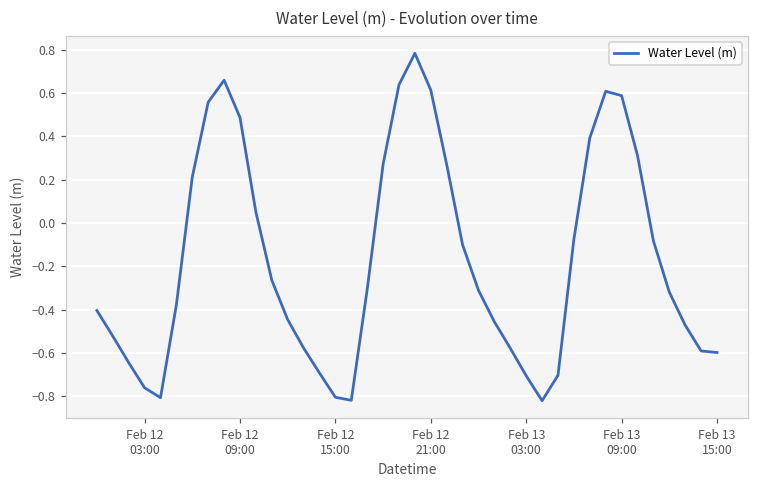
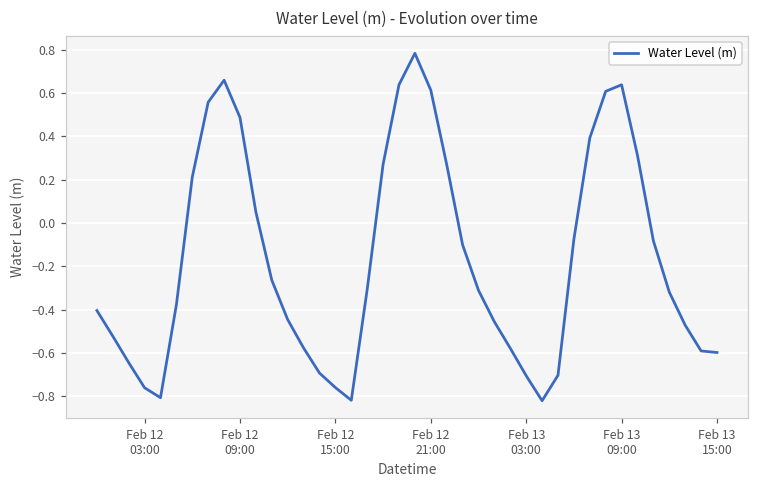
  {
    "Feb 12 03:00": -0.76,
    "Feb 12 09:00": 0.49,
-   "Feb 12 15:00": -0.81,
+   "Feb 12 15:00": -0.76,
    "Feb 12 21:00": 0.61,
    "Feb 13 03:00": -0.71,
-   "Feb 13 09:00": 0.59,
+   "Feb 13 09:00": 0.64,
    "Feb 13 15:00": -0.60
  }
